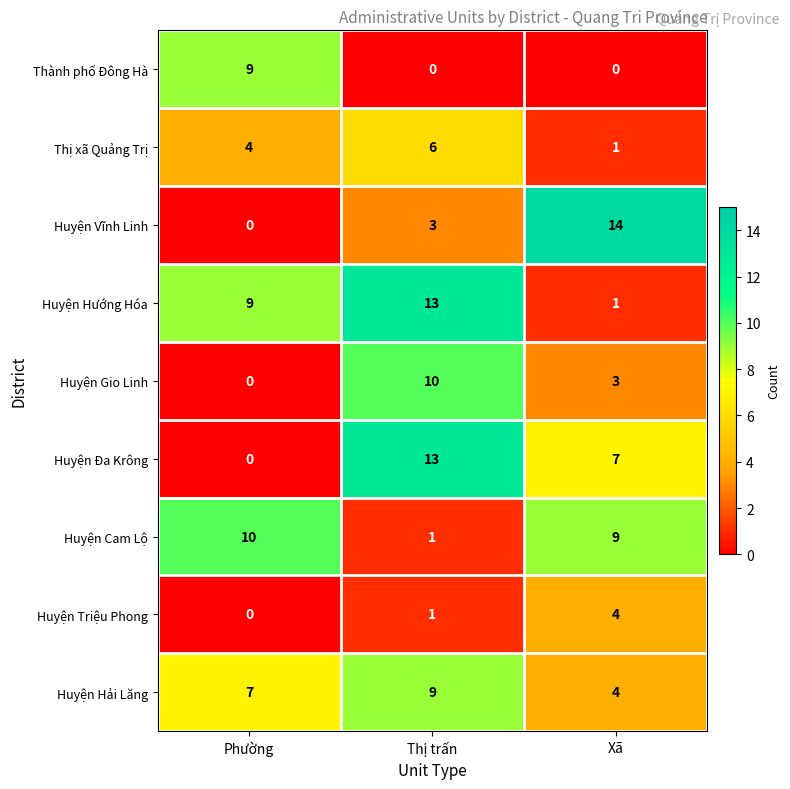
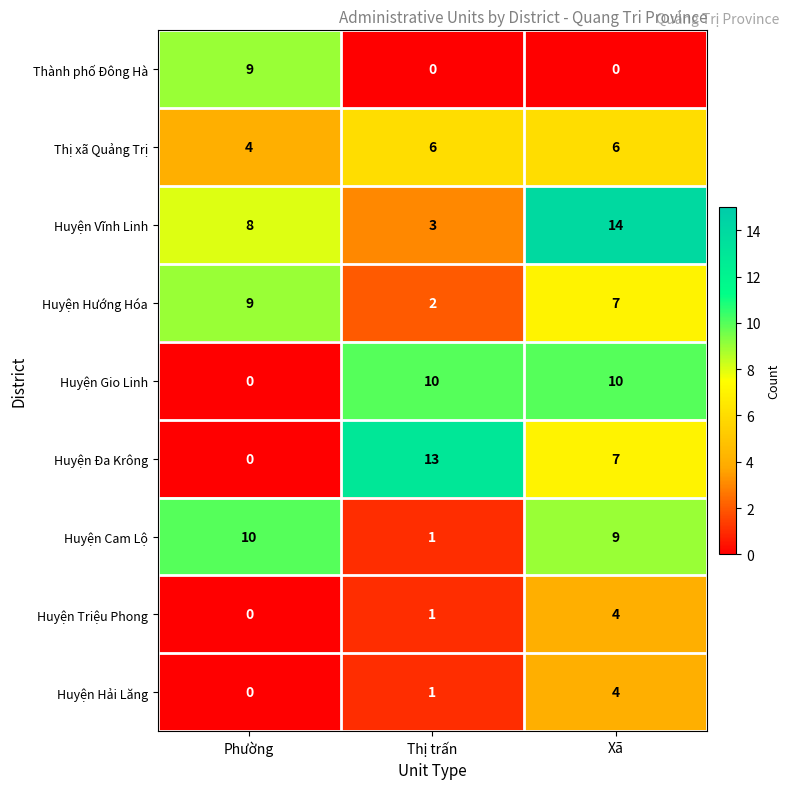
  {
    "Thành phố Đông Hà": {
      "Phường": 9,
      "Thị trấn": 0,
      "Xã": 0
    },
    "Thị xã Quảng Trị": {
      "Phường": 4,
      "Thị trấn": 6,
-     "Xã": 1
+     "Xã": 6
    },
    "Huyện Vĩnh Linh": {
-     "Phường": 0,
+     "Phường": 8,
      "Thị trấn": 3,
      "Xã": 14
    },
    "Huyện Hướng Hóa": {
      "Phường": 9,
-     "Thị trấn": 13,
-     "Xã": 1
+     "Thị trấn": 2,
+     "Xã": 7
    },
    "Huyện Gio Linh": {
      "Phường": 0,
      "Thị trấn": 10,
-     "Xã": 3
+     "Xã": 10
    },
    "Huyện Đa Krông": {
      "Phường": 0,
      "Thị trấn": 13,
      "Xã": 7
    },
    "Huyện Cam Lộ": {
      "Phường": 10,
      "Thị trấn": 1,
      "Xã": 9
    },
    "Huyện Triệu Phong": {
      "Phường": 0,
      "Thị trấn": 1,
      "Xã": 4
    },
    "Huyện Hải Lăng": {
-     "Phường": 7,
-     "Thị trấn": 9,
+     "Phường": 0,
+     "Thị trấn": 1,
      "Xã": 4
    }
  }
